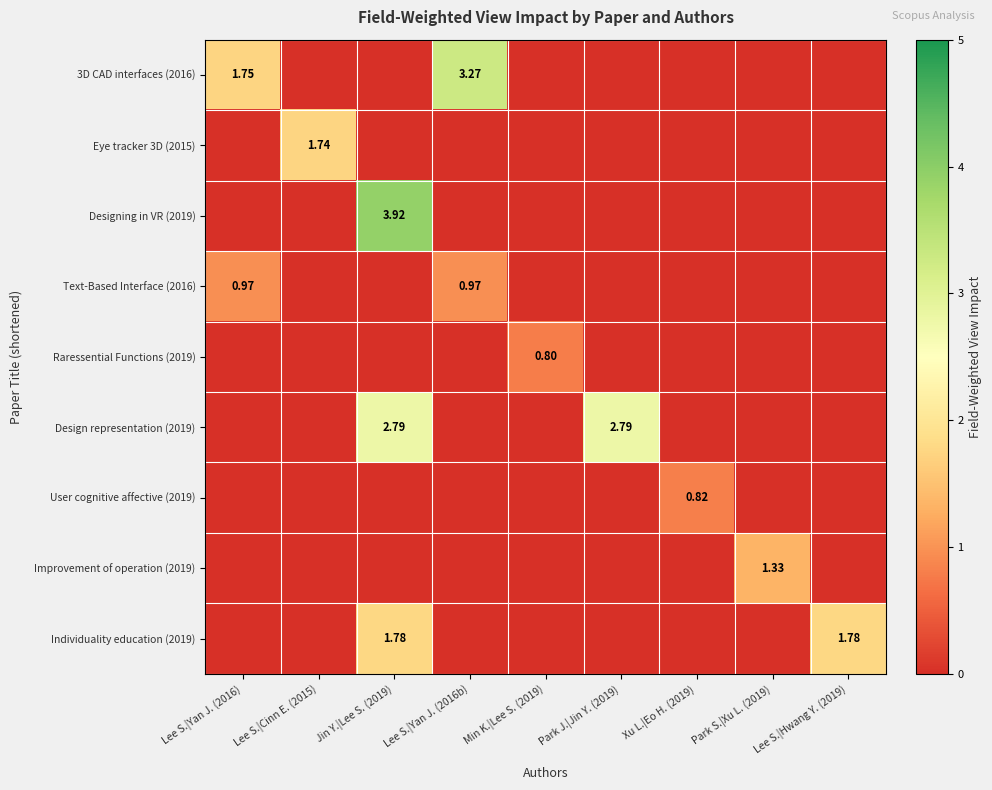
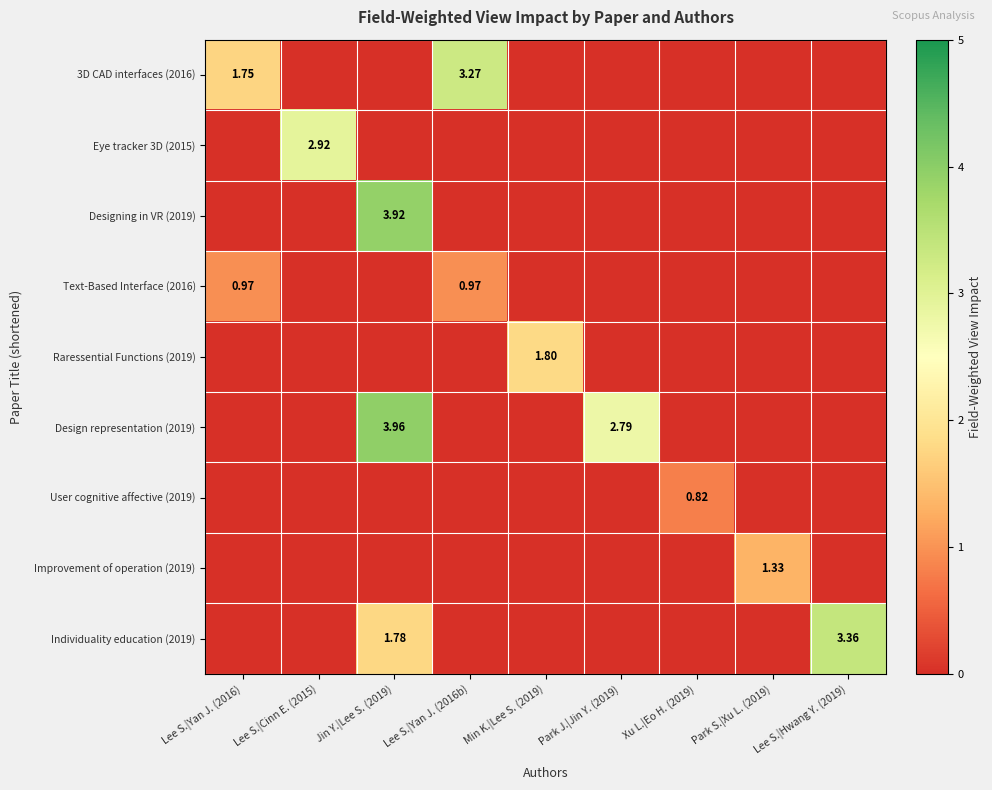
  {
    "3D CAD interfaces (2016)": {
      "Lee S.|Yan J. (2016)": 1.75,
      "Lee S.|Yan J. (2016b)": 3.27
    },
    "Eye tracker 3D (2015)": {
-     "Lee S.|Cinn E. (2015)": 1.74
+     "Lee S.|Cinn E. (2015)": 2.92
    },
    "Designing in VR (2019)": {
      "Jin Y.|Lee S. (2019)": 3.92
    },
    "Text-Based Interface (2016)": {
      "Lee S.|Yan J. (2016)": 0.97,
      "Lee S.|Yan J. (2016b)": 0.97
    },
    "Raressential Functions (2019)": {
-     "Min K.|Lee S. (2019)": 0.80
+     "Min K.|Lee S. (2019)": 1.80
    },
    "Design representation (2019)": {
-     "Jin Y.|Lee S. (2019)": 2.79,
+     "Jin Y.|Lee S. (2019)": 3.96,
      "Park J.|Jin Y. (2019)": 2.79
    },
    "User cognitive affective (2019)": {
      "Xu L.|Eo H. (2019)": 0.82
    },
    "Improvement of operation (2019)": {
      "Park S.|Xu L. (2019)": 1.33
    },
    "Individuality education (2019)": {
      "Jin Y.|Lee S. (2019)": 1.78,
-     "Lee S.|Hwang Y. (2019)": 1.78
+     "Lee S.|Hwang Y. (2019)": 3.36
    }
  }
